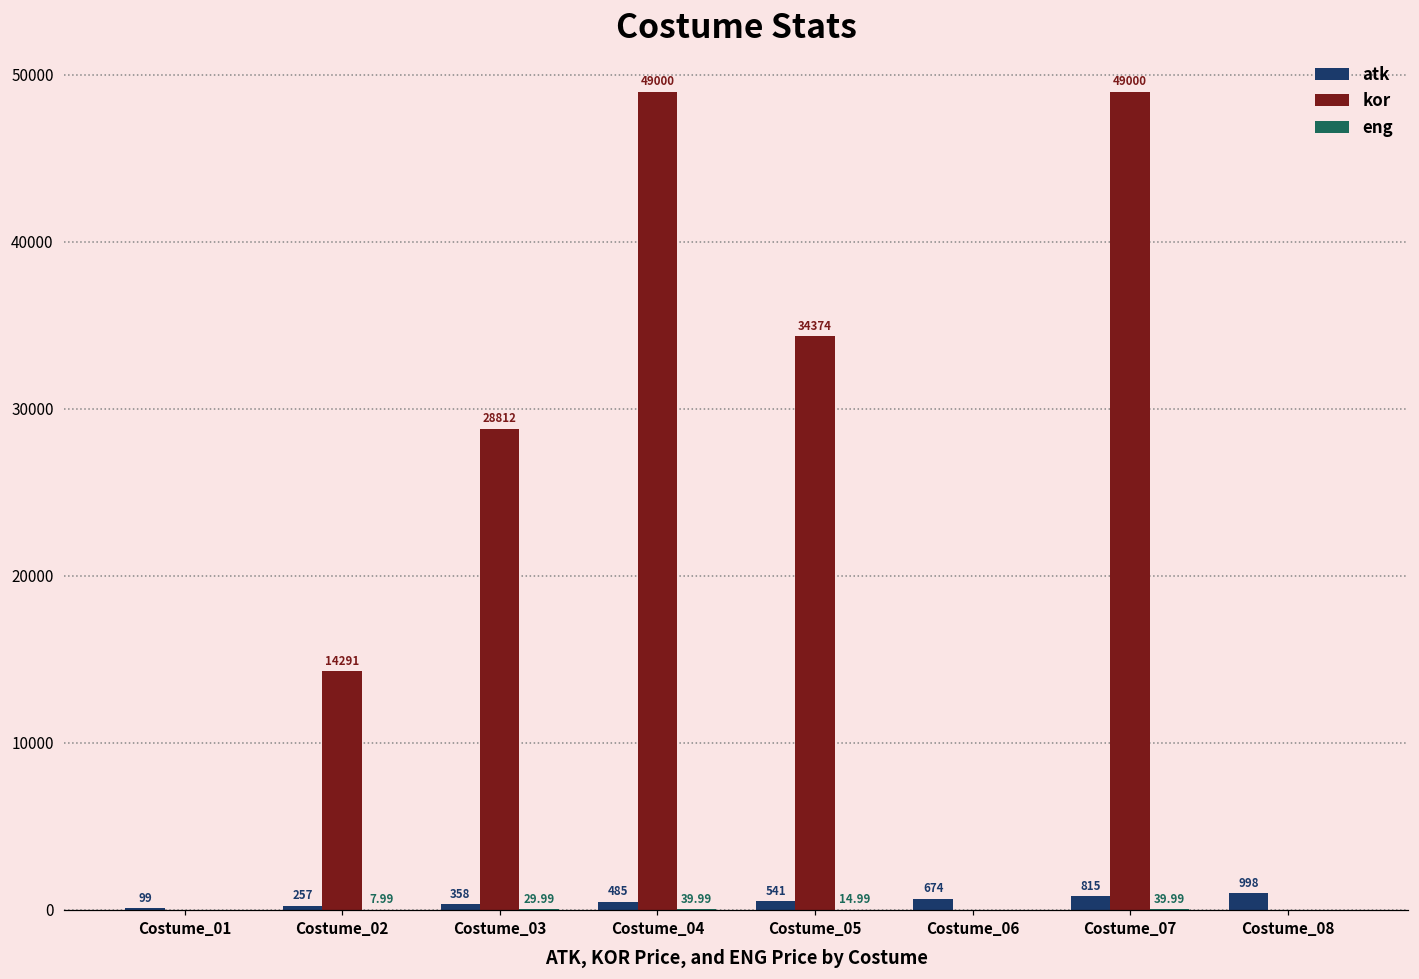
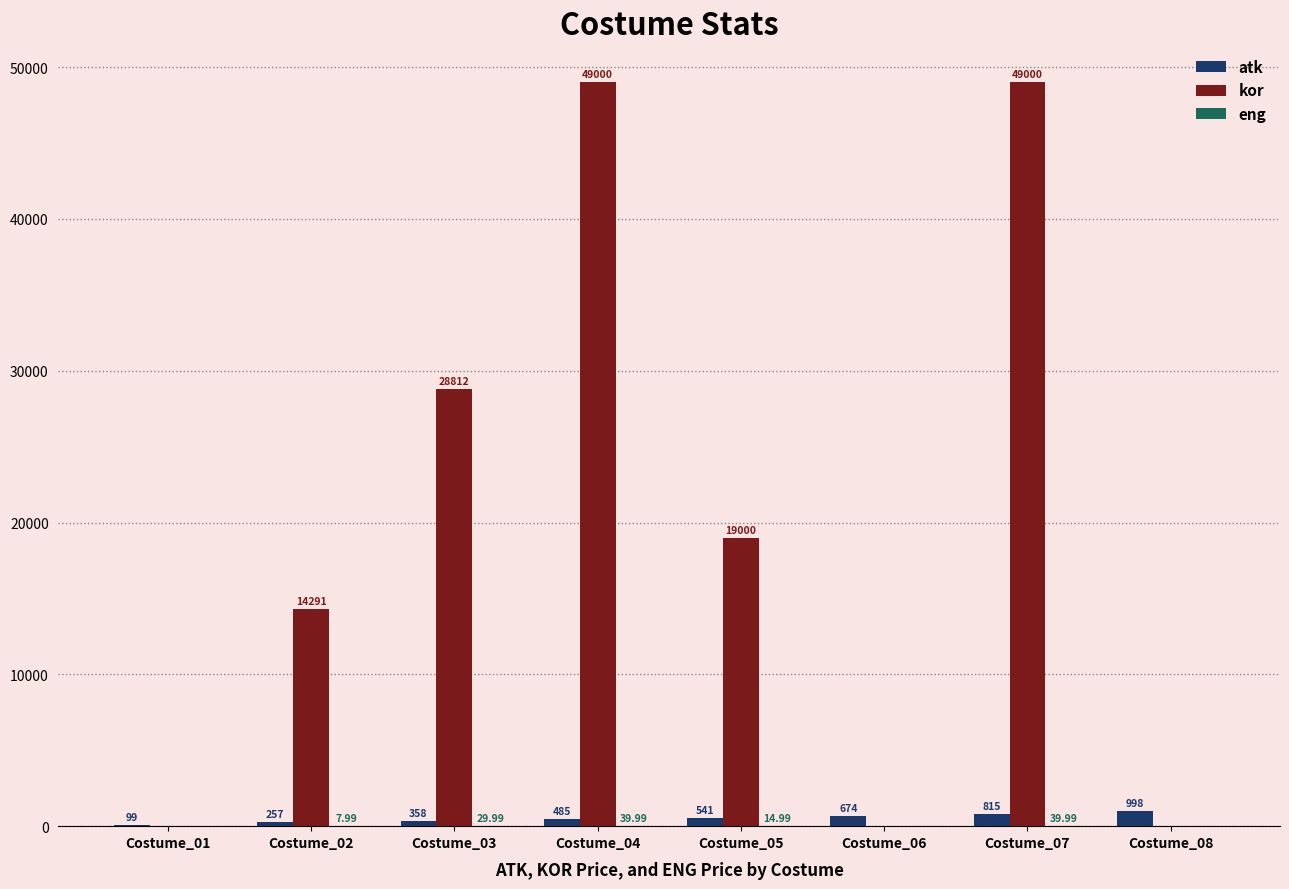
  {
    "kor": {
      "Costume_02": 14291,
      "Costume_03": 28812,
      "Costume_04": 49000,
-     "Costume_05": 34374,
+     "Costume_05": 19000,
      "Costume_07": 49000
    }
  }
